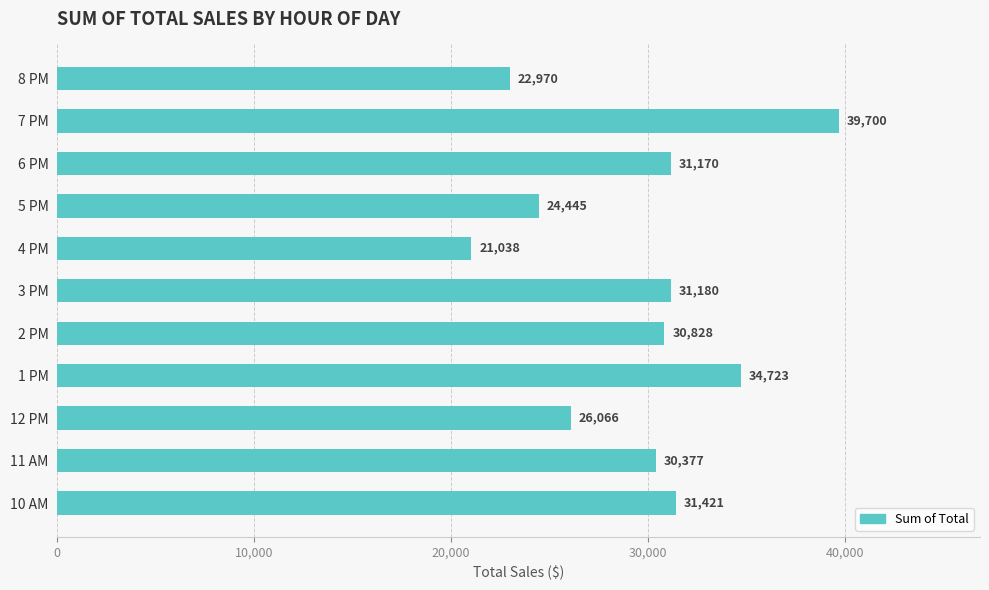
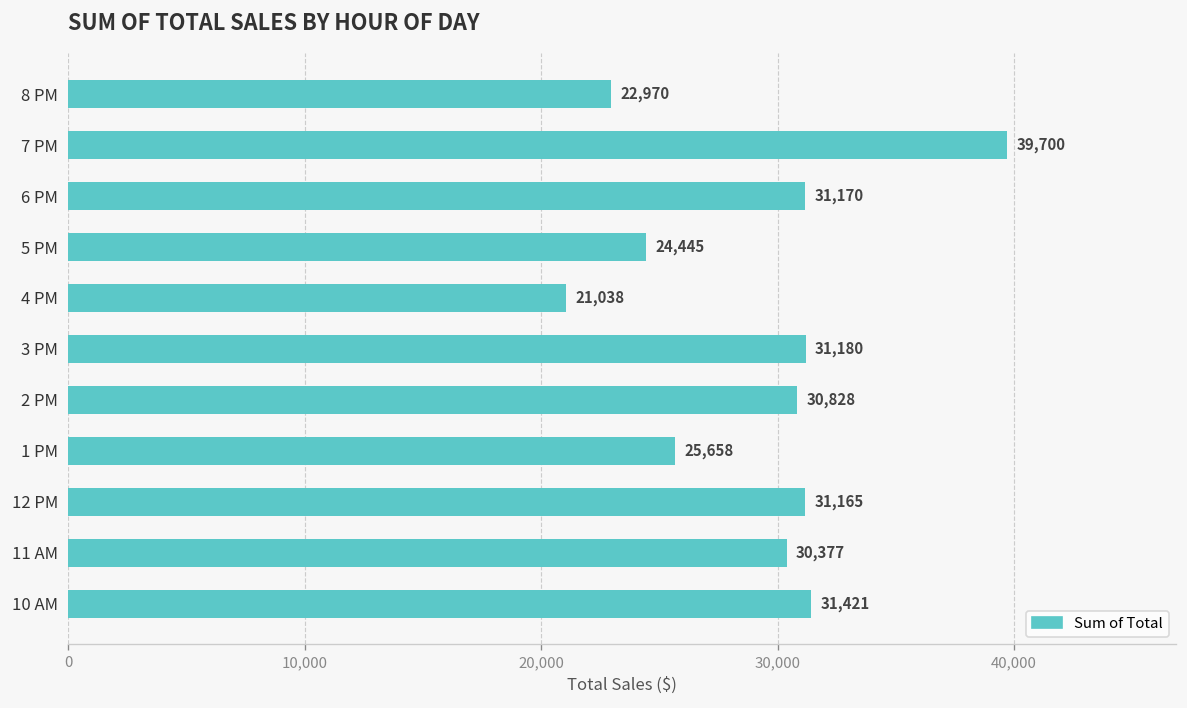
  {
    "8 PM": "22,970",
    "7 PM": "39,700",
    "6 PM": "31,170",
    "5 PM": "24,445",
    "4 PM": "21,038",
    "3 PM": "31,180",
    "2 PM": "30,828",
-   "1 PM": "34,723",
-   "12 PM": "26,066",
+   "1 PM": "25,658",
+   "12 PM": "31,165",
    "11 AM": "30,377",
    "10 AM": "31,421"
  }
